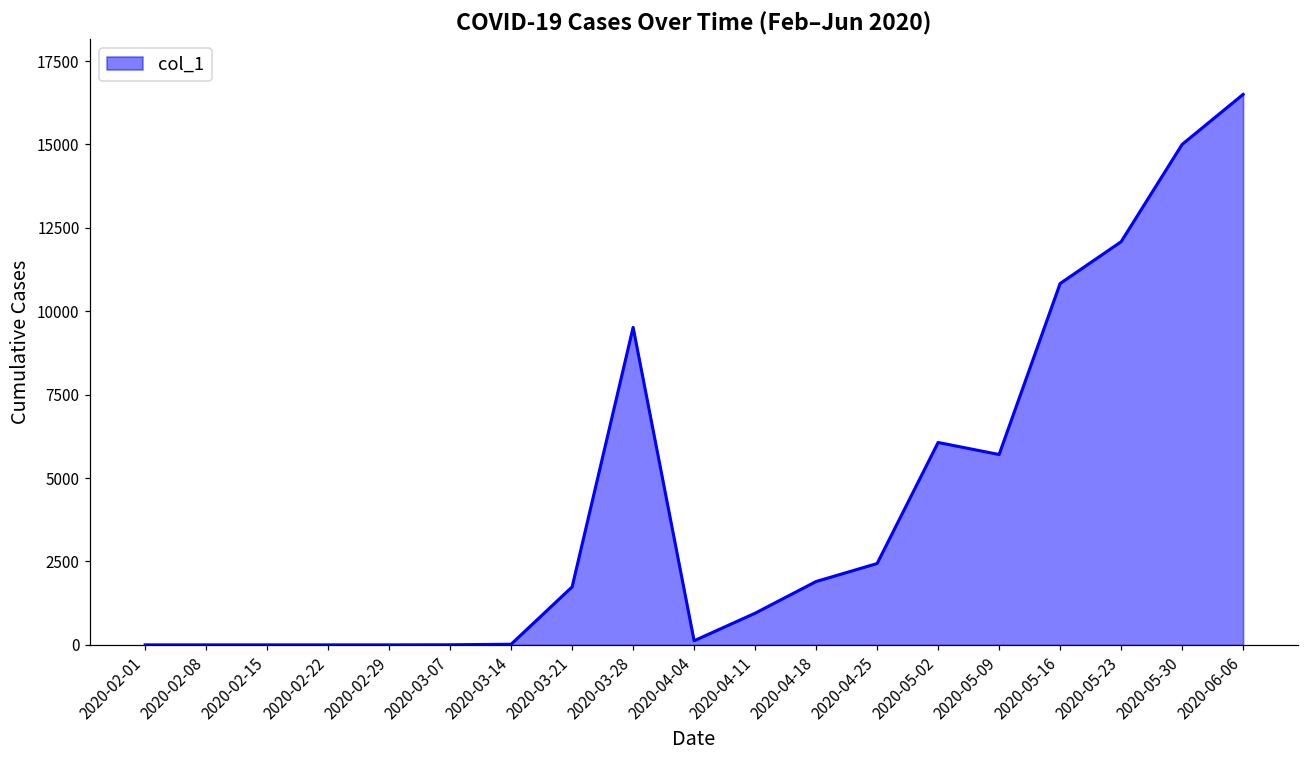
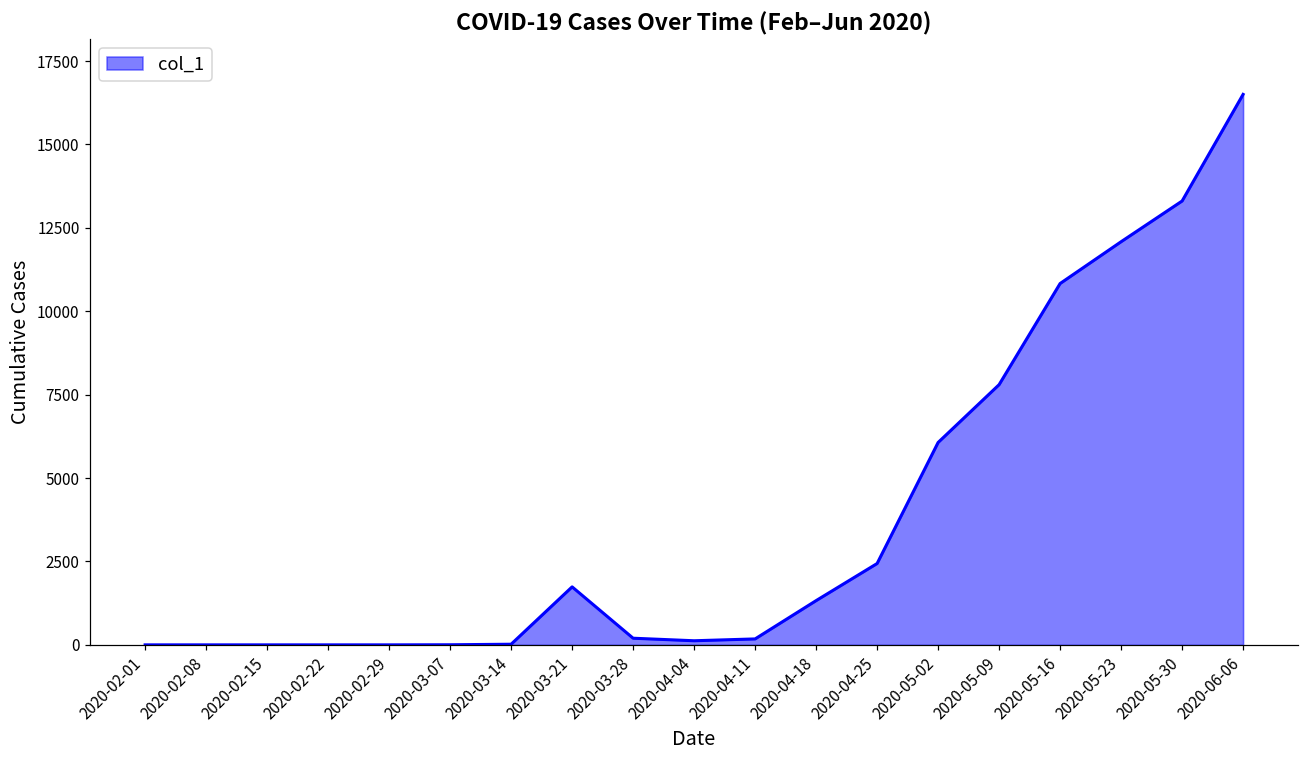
  {
    "2020-02-01": 0,
    "2020-02-08": 0,
    "2020-02-15": 0,
    "2020-02-22": 0,
    "2020-02-29": 0,
    "2020-03-07": 0,
    "2020-03-14": 0,
    "2020-03-21": 1700,
-   "2020-03-28": 9500,
+   "2020-03-28": 200,
    "2020-04-04": 100,
-   "2020-04-11": 1000,
-   "2020-04-18": 1900,
+   "2020-04-11": 200,
+   "2020-04-18": 1300,
    "2020-04-25": 2400,
    "2020-05-02": 6100,
-   "2020-05-09": 5700,
+   "2020-05-09": 7800,
    "2020-05-16": 10800,
    "2020-05-23": 12100,
-   "2020-05-30": 15000,
+   "2020-05-30": 13300,
    "2020-06-06": 16500
  }
